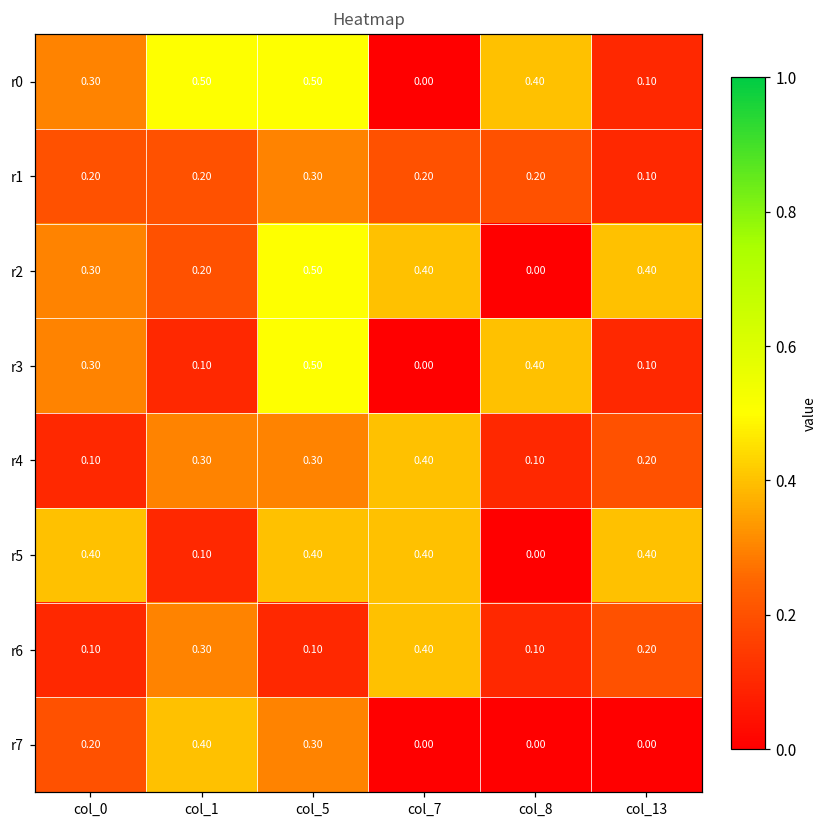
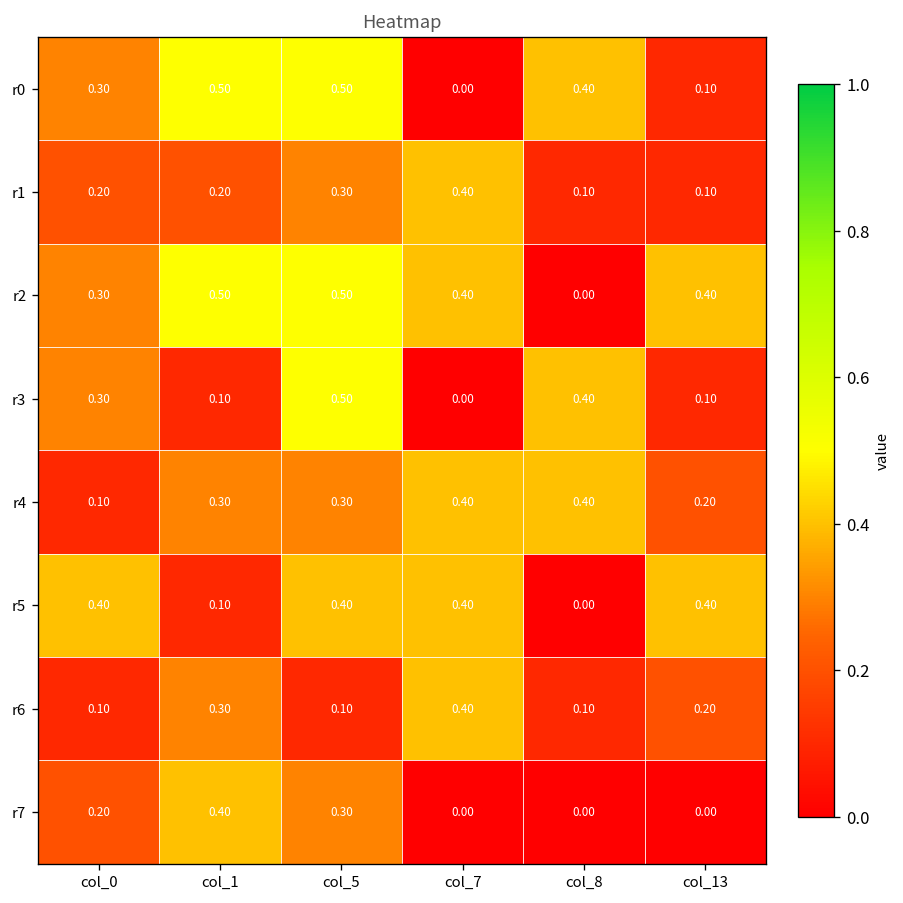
  {
    "r0": {
      "col_0": 0.30,
      "col_1": 0.50,
      "col_5": 0.50,
      "col_7": 0.00,
      "col_8": 0.40,
      "col_13": 0.10
    },
    "r1": {
      "col_0": 0.20,
      "col_1": 0.20,
      "col_5": 0.30,
-     "col_7": 0.20,
-     "col_8": 0.20,
+     "col_7": 0.40,
+     "col_8": 0.10,
      "col_13": 0.10
    },
    "r2": {
      "col_0": 0.30,
-     "col_1": 0.20,
+     "col_1": 0.50,
      "col_5": 0.50,
      "col_7": 0.40,
      "col_8": 0.00,
      "col_13": 0.40
    },
    "r3": {
      "col_0": 0.30,
      "col_1": 0.10,
      "col_5": 0.50,
      "col_7": 0.00,
      "col_8": 0.40,
      "col_13": 0.10
    },
    "r4": {
      "col_0": 0.10,
      "col_1": 0.30,
      "col_5": 0.30,
      "col_7": 0.40,
-     "col_8": 0.10,
+     "col_8": 0.40,
      "col_13": 0.20
    },
    "r5": {
      "col_0": 0.40,
      "col_1": 0.10,
      "col_5": 0.40,
      "col_7": 0.40,
      "col_8": 0.00,
      "col_13": 0.40
    },
    "r6": {
      "col_0": 0.10,
      "col_1": 0.30,
      "col_5": 0.10,
      "col_7": 0.40,
      "col_8": 0.10,
      "col_13": 0.20
    },
    "r7": {
      "col_0": 0.20,
      "col_1": 0.40,
      "col_5": 0.30,
      "col_7": 0.00,
      "col_8": 0.00,
      "col_13": 0.00
    }
  }
